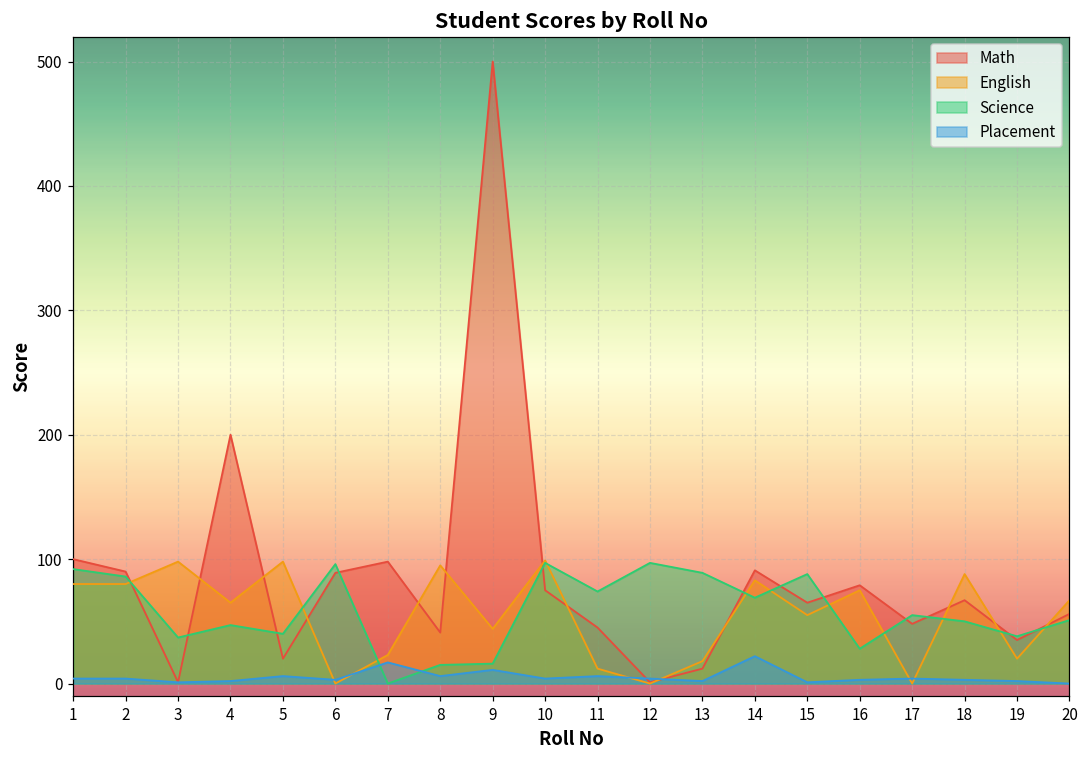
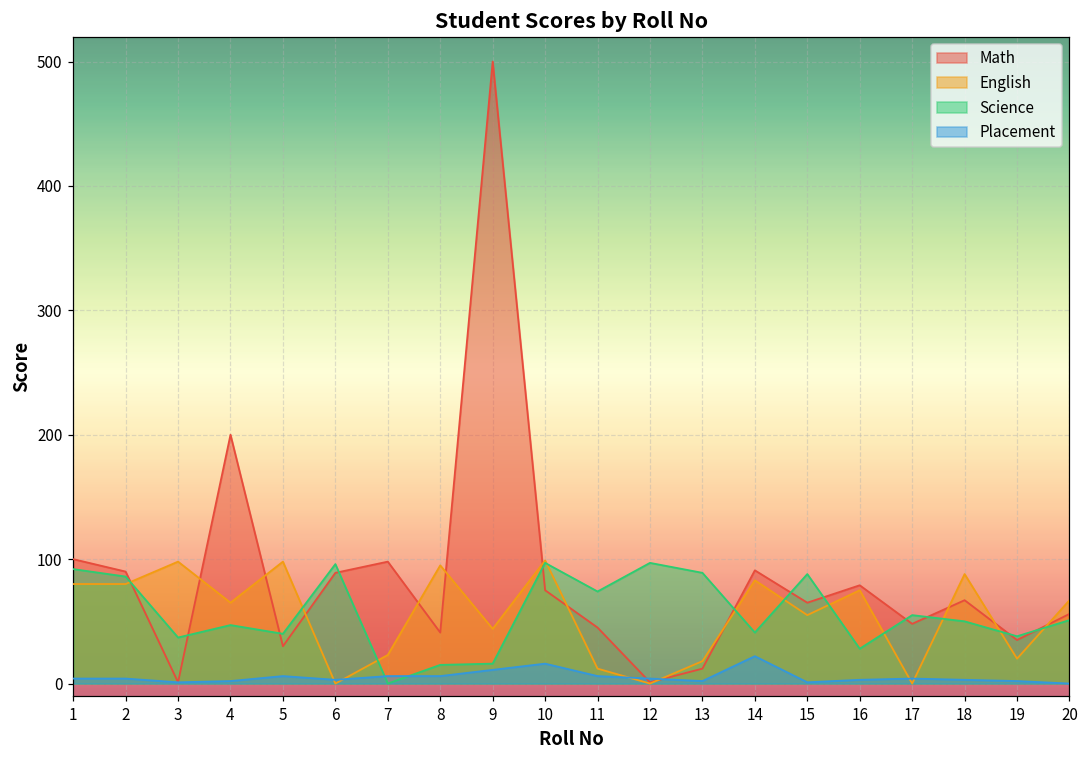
  {
    "Math": {
      "1": 100,
      "2": 90,
      "4": 200,
-     "5": 20,
+     "5": 30,
      "6": 89,
      "7": 98,
      "8": 41,
      "9": 500,
      "10": 75,
      "11": 45,
      "13": 12,
      "14": 91,
      "15": 65,
      "16": 79,
      "17": 48,
      "18": 67,
      "19": 35,
      "20": 56
    },
    "English": {
      "1": 80,
      "2": 80,
      "3": 98,
      "4": 65,
      "5": 98,
      "6": 0,
      "7": 23,
      "8": 95,
      "9": 44,
      "11": 12,
      "13": 18,
      "14": 83,
      "15": 55,
      "16": 75,
      "17": 0,
      "18": 88,
      "19": 20,
      "20": 67
    },
    "Science": {
      "1": 92,
      "2": 86,
      "3": 37,
      "4": 47,
      "5": 40,
      "6": 96,
      "7": 0,
      "8": 15,
      "9": 16,
      "11": 74,
      "12": 97,
      "13": 89,
-     "14": 69,
+     "14": 41,
      "15": 88,
      "16": 28,
      "17": 55,
      "18": 50,
      "19": 38,
      "20": 51
    },
    "Placement": {
      "1": 4,
      "2": 4,
      "4": 2,
      "5": 6,
      "6": 3,
-     "7": 17,
+     "7": 6,
      "8": 6,
      "9": 11,
-     "10": 4,
+     "10": 16,
      "11": 6,
      "12": 4,
      "13": 2,
      "14": 22,
      "15": 1,
      "16": 3,
      "17": 4,
      "18": 3,
      "19": 2,
      "20": 0
    }
  }
